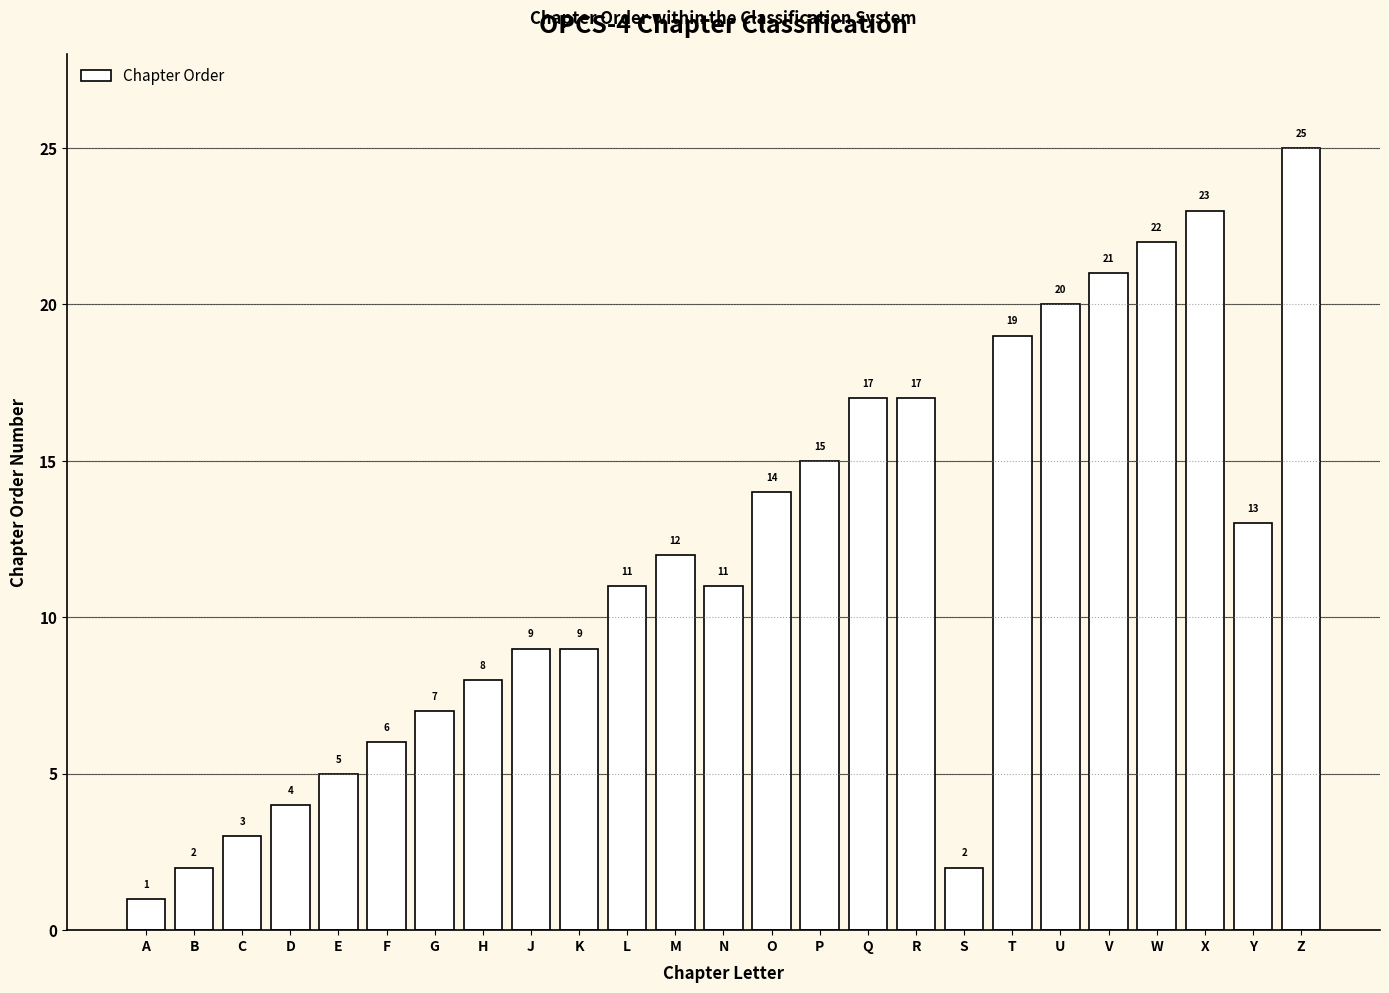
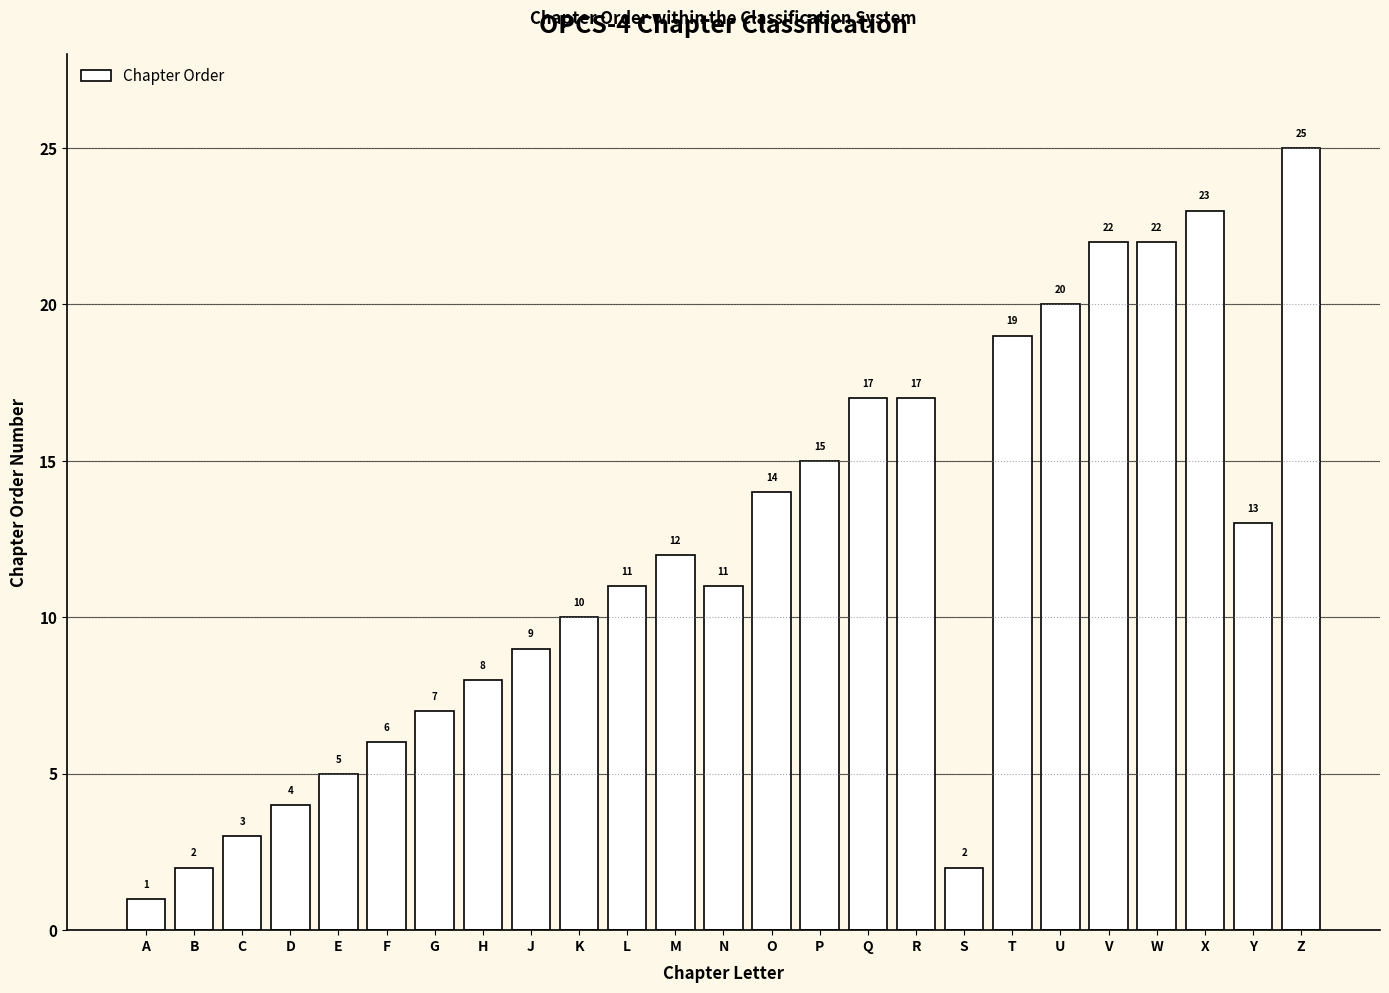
  {
    "A": 1,
    "B": 2,
    "C": 3,
    "D": 4,
    "E": 5,
    "F": 6,
    "G": 7,
    "H": 8,
    "J": 9,
-   "K": 9,
+   "K": 10,
    "L": 11,
    "M": 12,
    "N": 11,
    "O": 14,
    "P": 15,
    "Q": 17,
    "R": 17,
    "S": 2,
    "T": 19,
    "U": 20,
-   "V": 21,
+   "V": 22,
    "W": 22,
    "X": 23,
    "Y": 13,
    "Z": 25
  }
